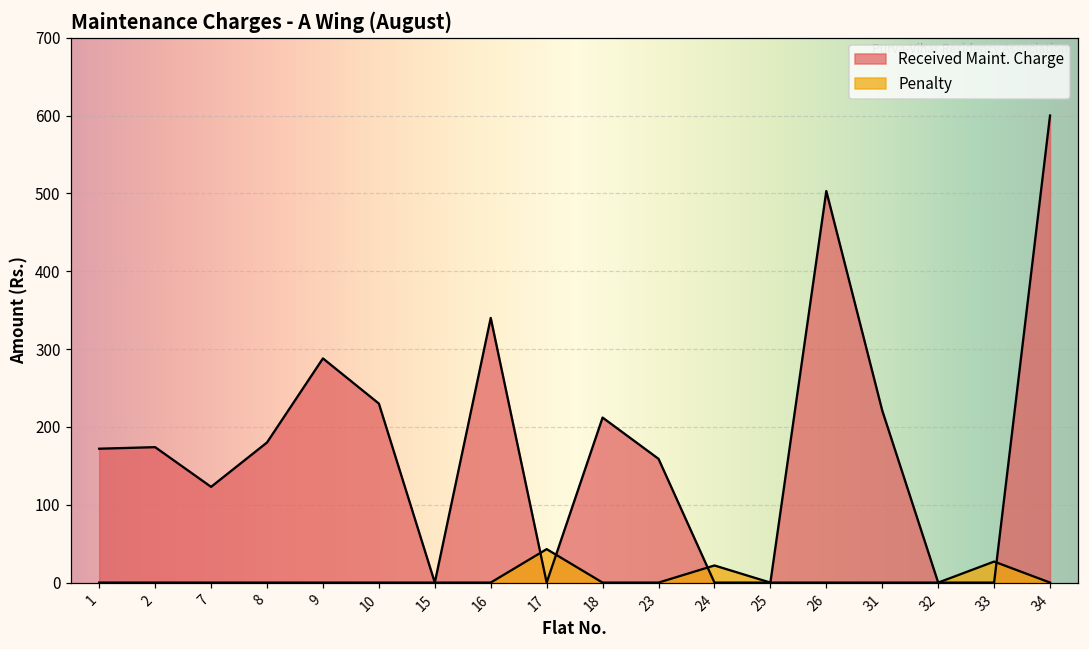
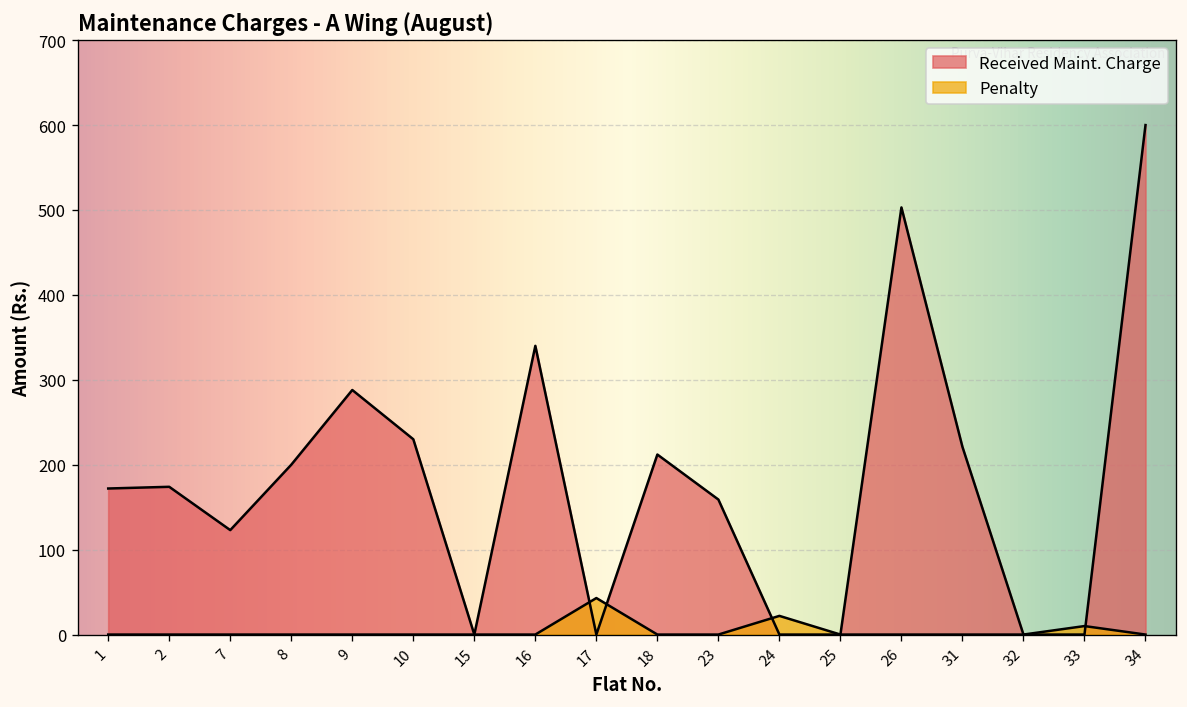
  {
    "Received Maint. Charge": {
      "1": 170,
      "2": 170,
      "7": 120,
-     "8": 180,
+     "8": 200,
      "9": 290,
      "10": 230,
      "16": 340,
      "17": 0,
      "18": 210,
      "23": 160,
      "24": 0,
      "26": 500,
      "31": 220,
      "33": 0,
      "34": 600
    },
    "Penalty": {
      "1": 0,
      "2": 0,
      "7": 0,
      "8": 0,
      "9": 0,
      "10": 0,
      "16": 0,
      "17": 40,
      "18": 0,
      "23": 0,
      "24": 20,
      "26": 0,
      "31": 0,
-     "33": 30,
+     "33": 10,
      "34": 0
    }
  }
